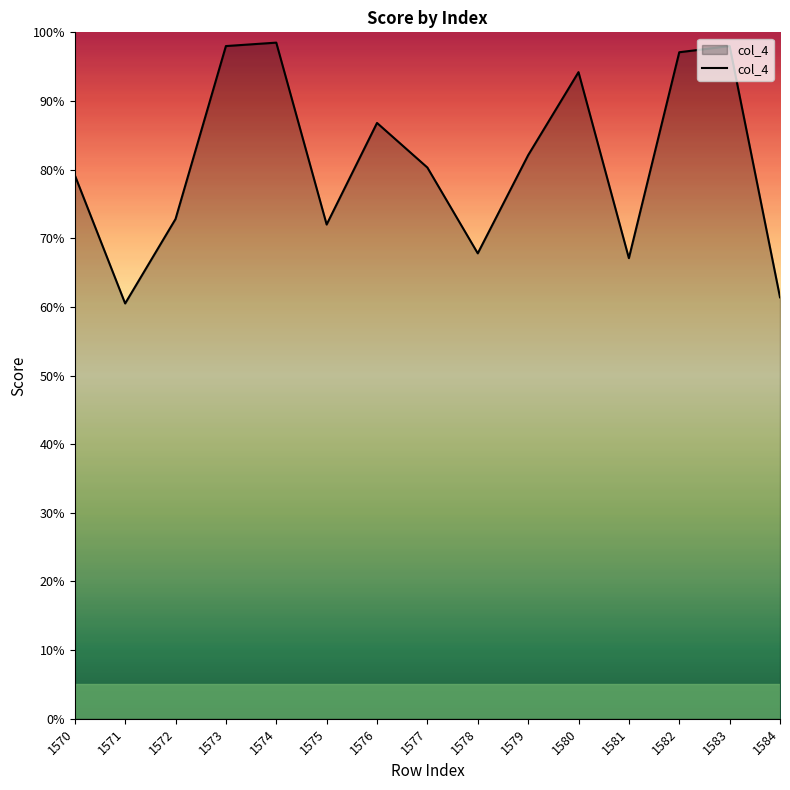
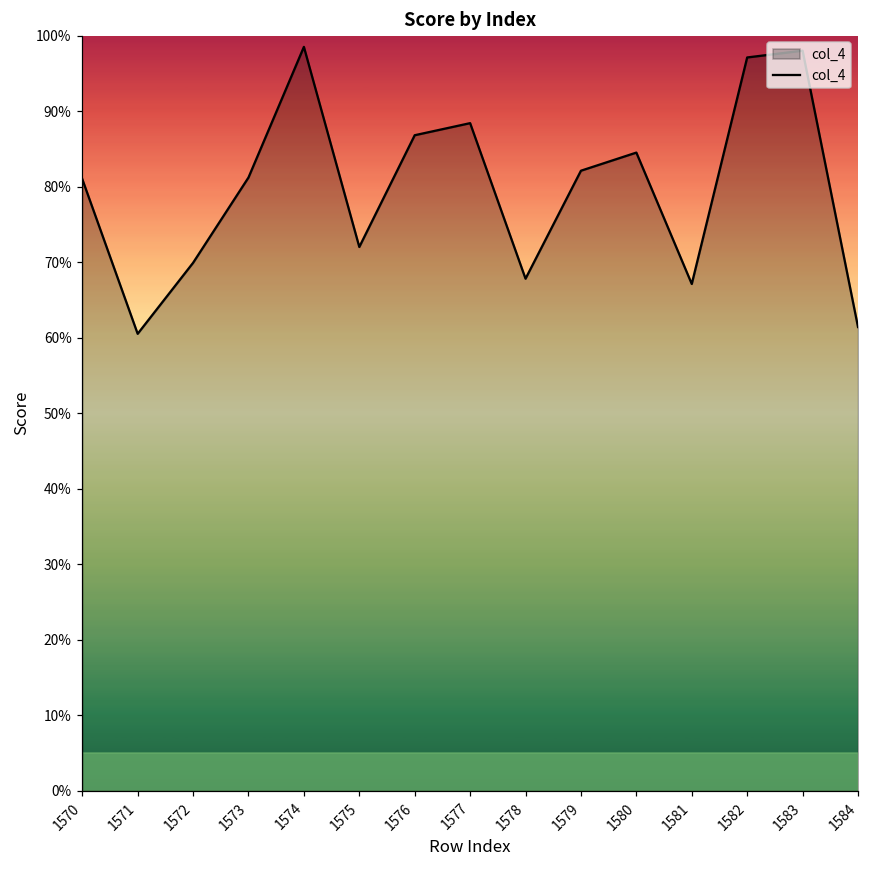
  {
-   "1570": "79%",
+   "1570": "81%",
    "1571": "61%",
-   "1572": "73%",
-   "1573": "98%",
+   "1572": "70%",
+   "1573": "81%",
    "1574": "99%",
    "1575": "72%",
    "1576": "87%",
-   "1577": "80%",
+   "1577": "88%",
    "1578": "68%",
    "1579": "82%",
-   "1580": "94%",
+   "1580": "85%",
    "1581": "67%",
    "1582": "97%",
    "1584": "61%"
  }
